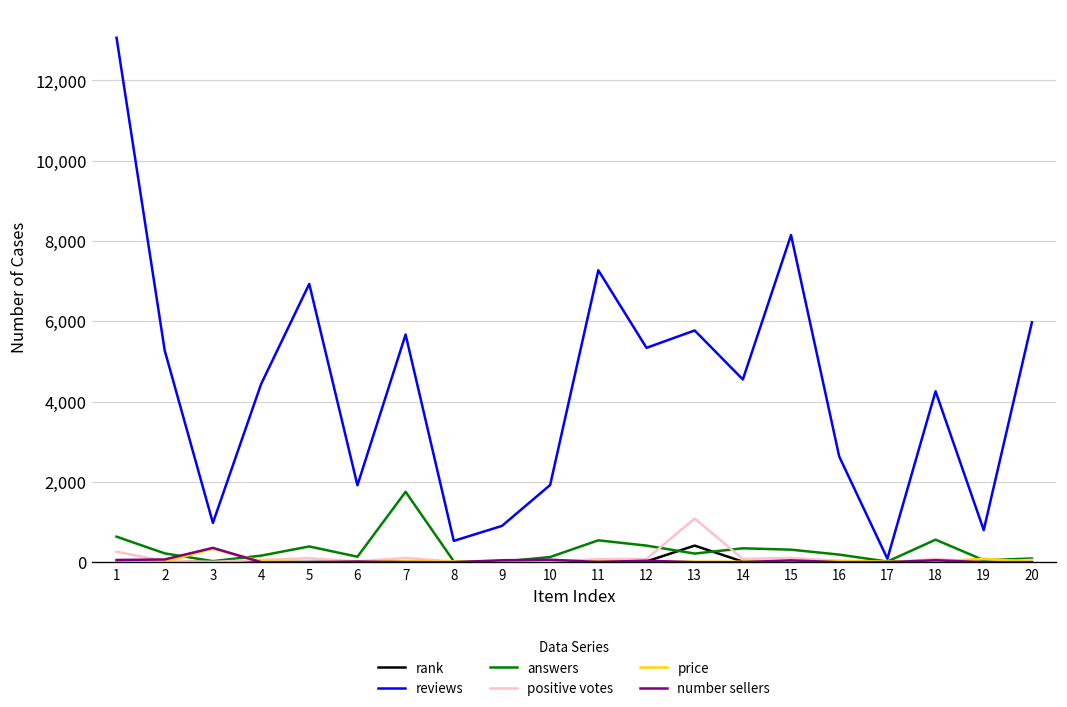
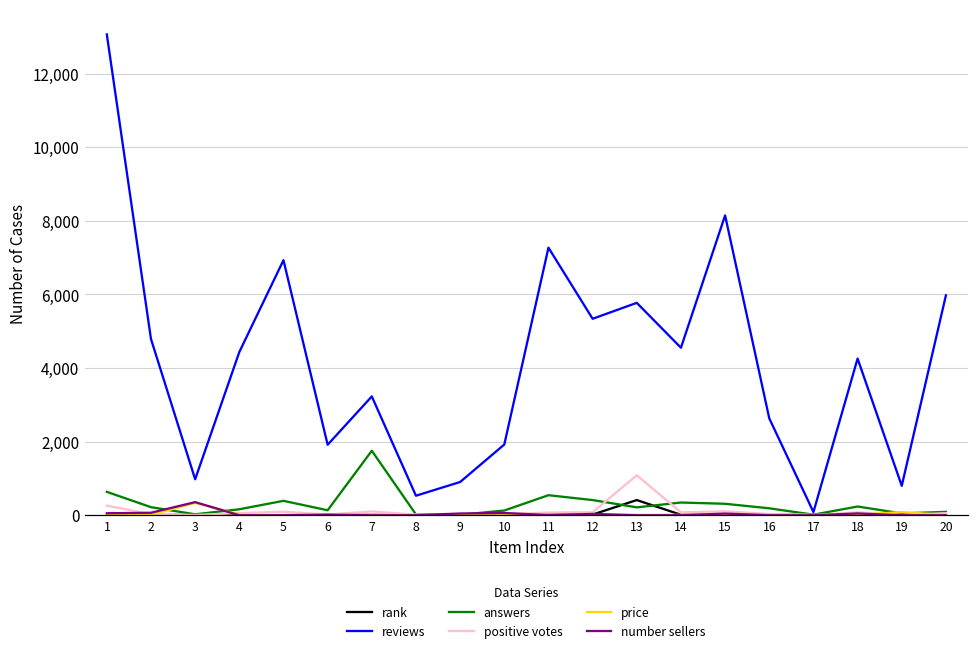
  {
    "rank": {
      "13": "400"
    },
    "reviews": {
      "1": "13,100",
-     "2": "5,300",
+     "2": "4,800",
      "3": "1,000",
      "4": "4,400",
      "5": "6,900",
      "6": "1,900",
-     "7": "5,700",
+     "7": "3,200",
      "8": "500",
      "9": "900",
      "10": "1,900",
      "11": "7,300",
      "12": "5,300",
      "13": "5,800",
      "14": "4,600",
      "15": "8,100",
      "16": "2,600",
      "18": "4,300",
      "19": "800",
      "20": "6,000"
    },
    "answers": {
      "1": "600",
      "2": "200",
      "4": "200",
      "5": "400",
      "6": "100",
      "7": "1,800",
      "11": "500",
      "12": "400",
      "13": "200",
      "14": "300",
      "15": "300",
      "16": "200",
-     "18": "600"
+     "18": "200"
    },
    "positive votes": {
      "1": "300",
      "5": "100",
      "7": "100",
      "13": "1,100"
    }
  }
